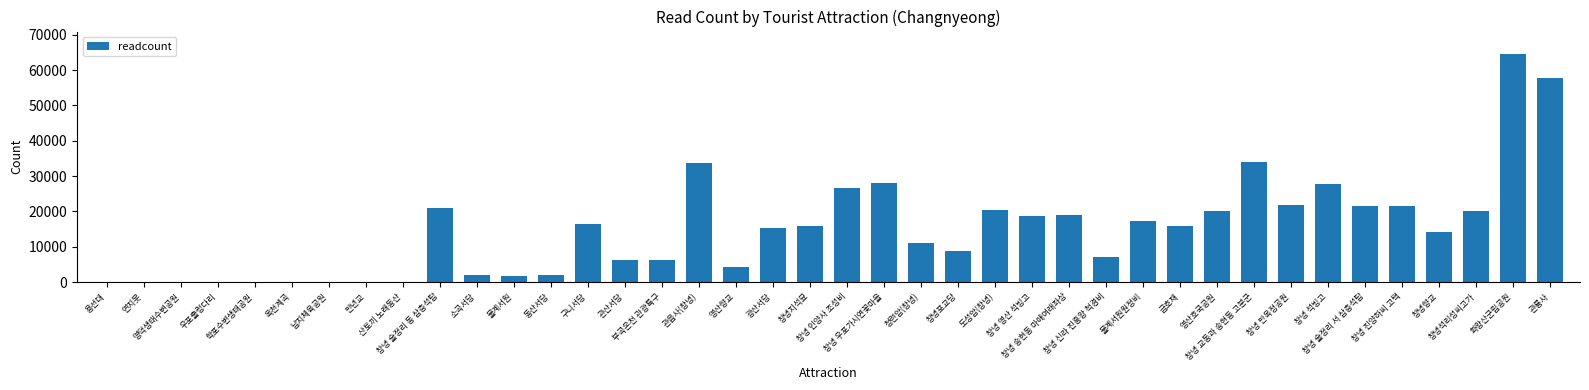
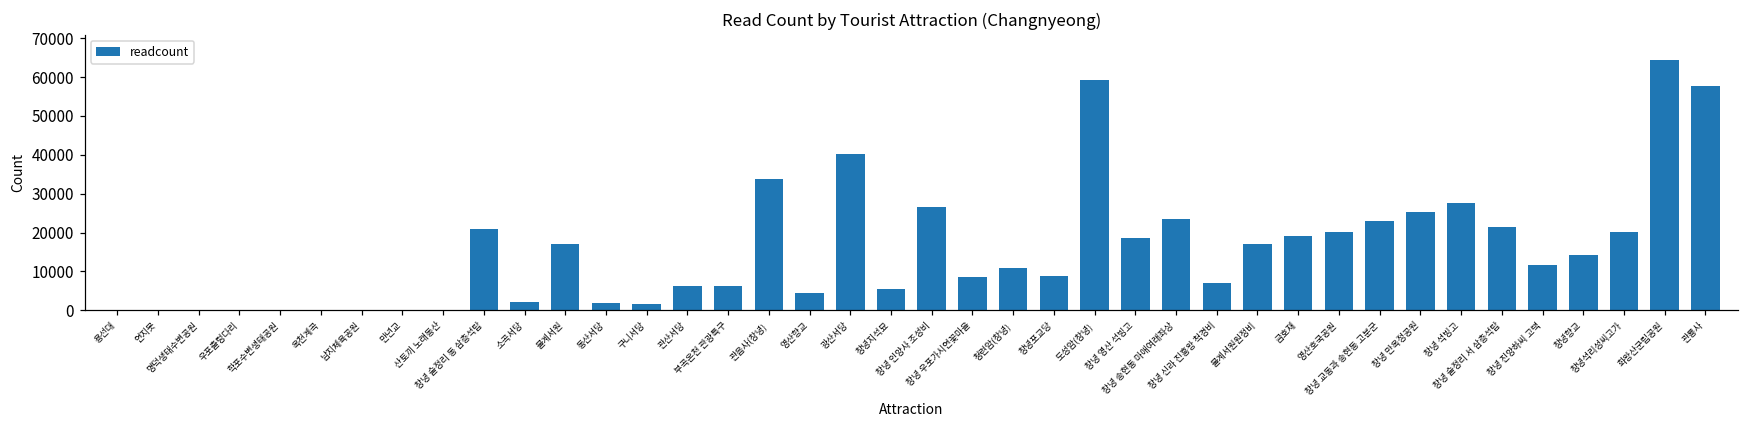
  {
    "용선대": 0,
    "연지못": 0,
    "명덕생태수변공원": 0,
    "우포출렁다리": 0,
    "학포수변생태공원": 0,
    "옥천계곡": 0,
    "남지체육공원": 0,
    "만년교": 0,
    "창녕 술정리 동 삼층석탑": 21000,
    "소곡서당": 2000,
-   "물계서원": 2000,
+   "물계서원": 17000,
    "동산서당": 2000,
-   "구니서당": 16000,
+   "구니서당": 2000,
    "관산서당": 6000,
    "부곡온천 관광특구": 6000,
    "관음사(창녕)": 34000,
    "영산향교": 4000,
-   "광산서당": 15000,
-   "창녕지석묘": 16000,
+   "광산서당": 40000,
+   "창녕지석묘": 5000,
    "창녕 인양사 조성비": 27000,
-   "창녕 우포가시연꽃마을": 28000,
+   "창녕 우포가시연꽃마을": 9000,
    "청련암(창녕)": 11000,
    "창녕포교당": 9000,
-   "도성암(창녕)": 20000,
+   "도성암(창녕)": 59000,
    "창녕 영산 석빙고": 19000,
-   "창녕 송현동 마애여래좌상": 19000,
+   "창녕 송현동 마애여래좌상": 23000,
    "창녕 신라 진흥왕 척경비": 7000,
    "물계서원원정비": 17000,
-   "금호재": 16000,
+   "금호재": 19000,
    "영산호국공원": 20000,
-   "창녕 교동과 송현동 고분군": 34000,
-   "창녕 만옥정공원": 22000,
+   "창녕 교동과 송현동 고분군": 23000,
+   "창녕 만옥정공원": 25000,
    "창녕 석빙고": 28000,
    "창녕 술정리 서 삼층석탑": 21000,
-   "창녕 진양하씨 고택": 22000,
+   "창녕 진양하씨 고택": 12000,
    "창녕향교": 14000,
    "창녕석리성씨고가": 20000,
    "화왕산군립공원": 64000,
    "관룡사": 58000
  }
